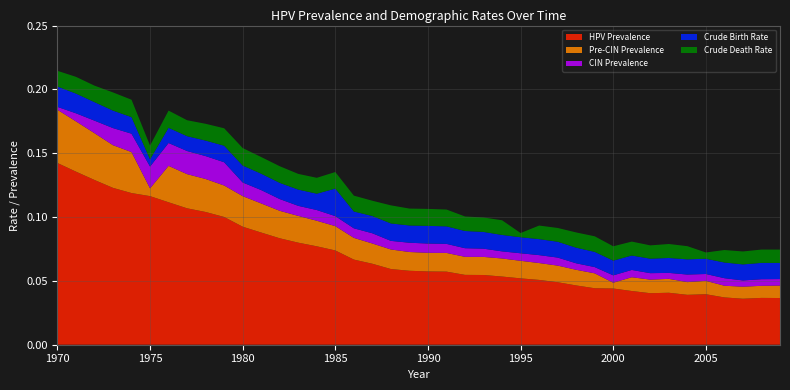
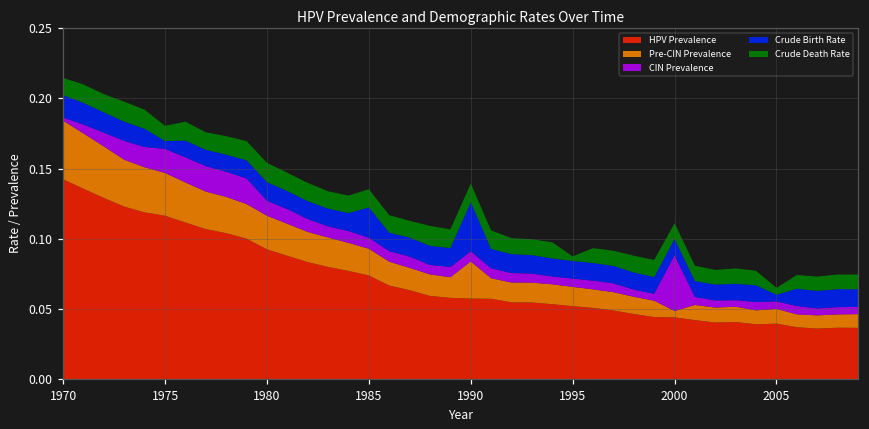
  {
    "HPV Prevalence": {
      "1970": 0.142,
      "1975": 0.116,
      "1980": 0.092,
      "1985": 0.074,
      "1990": 0.057,
      "1995": 0.052,
      "2000": 0.044,
      "2005": 0.040
    },
    "Pre-CIN Prevalence": {
      "1970": 0.042,
-     "1975": 0.006,
+     "1975": 0.030,
      "1980": 0.024,
      "1985": 0.019,
-     "1990": 0.015,
+     "1990": 0.026,
      "1995": 0.014,
      "2000": 0.005,
      "2005": 0.010
    },
    "CIN Prevalence": {
      "1970": 0.002,
      "1975": 0.017,
      "1980": 0.011,
      "1985": 0.008,
      "1990": 0.007,
      "1995": 0.006,
-     "2000": 0.006,
+     "2000": 0.040,
      "2005": 0.005
    },
    "Crude Birth Rate": {
      "1970": 0.016,
      "1975": 0.006,
      "1980": 0.013,
      "1985": 0.022,
-     "1990": 0.014,
+     "1990": 0.035,
      "1995": 0.013,
      "2000": 0.012,
-     "2005": 0.012
+     "2005": 0.005
    },
    "Crude Death Rate": {
      "1970": 0.012,
      "1975": 0.011,
      "1980": 0.014,
      "1985": 0.013,
      "1990": 0.013,
      "1995": 0.003,
      "2000": 0.011,
      "2005": 0.005
    }
  }
